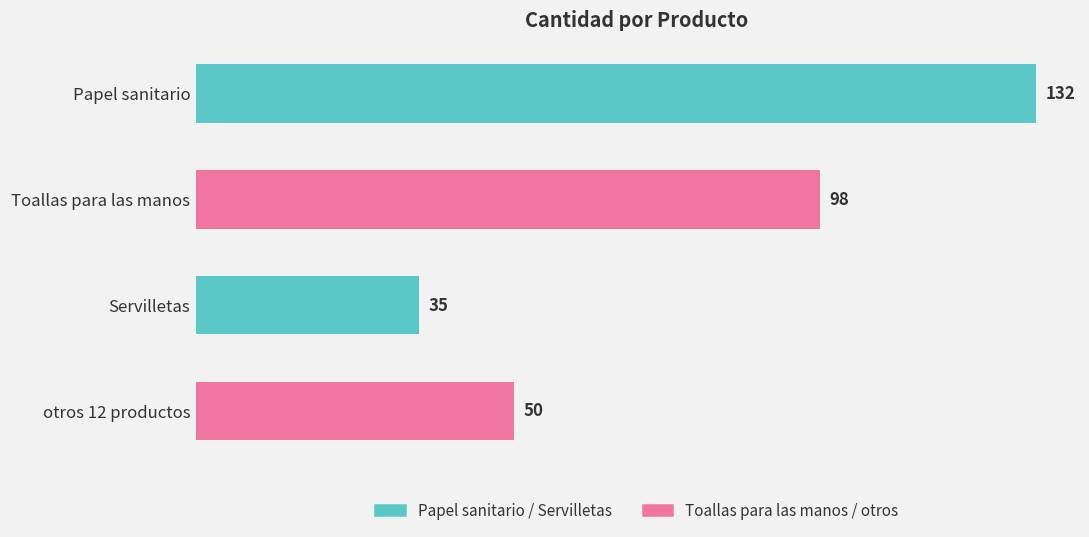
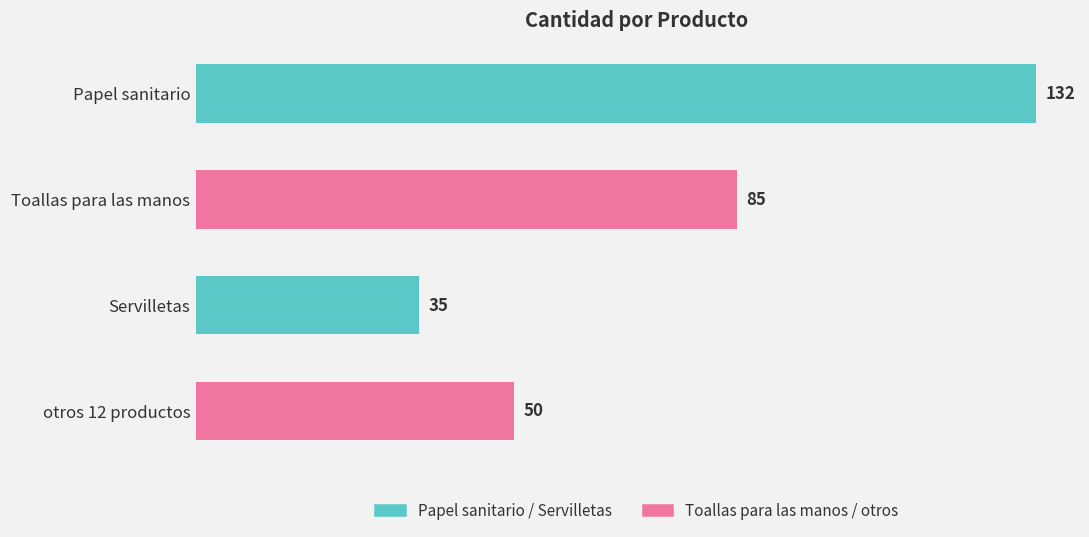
  {
    "Papel sanitario": 132,
-   "Toallas para las manos": 98,
+   "Toallas para las manos": 85,
    "Servilletas": 35,
    "otros 12 productos": 50
  }
